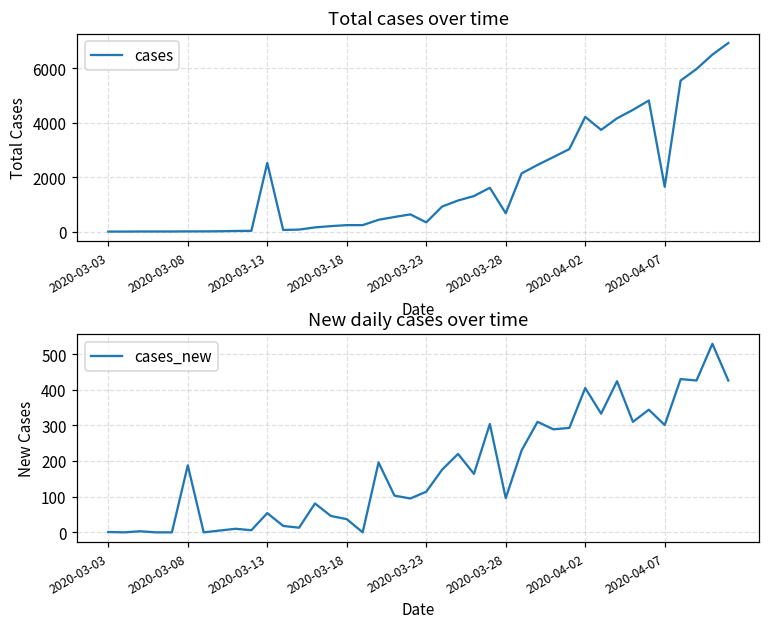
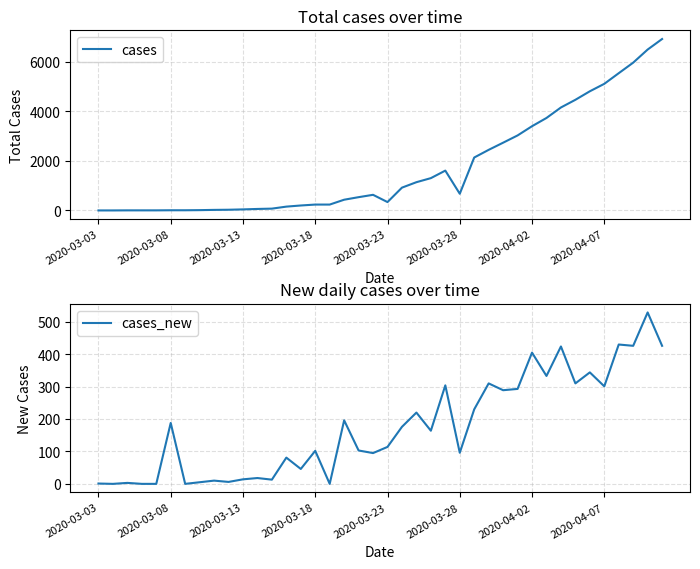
  {
    "Total cases over time": {
      "2020-03-03": 0,
      "2020-03-08": 0,
-     "2020-03-13": 2500,
+     "2020-03-13": 0,
      "2020-03-18": 200,
      "2020-03-23": 300,
      "2020-03-28": 700,
-     "2020-04-02": 4200,
-     "2020-04-07": 1600
+     "2020-04-02": 3400,
+     "2020-04-07": 5100
    },
    "New daily cases over time": {
      "2020-03-03": 0,
      "2020-03-08": 190,
-     "2020-03-13": 50,
-     "2020-03-18": 40,
+     "2020-03-13": 10,
+     "2020-03-18": 100,
      "2020-03-23": 110,
      "2020-03-28": 100,
      "2020-04-02": 410,
      "2020-04-07": 300
    }
  }
